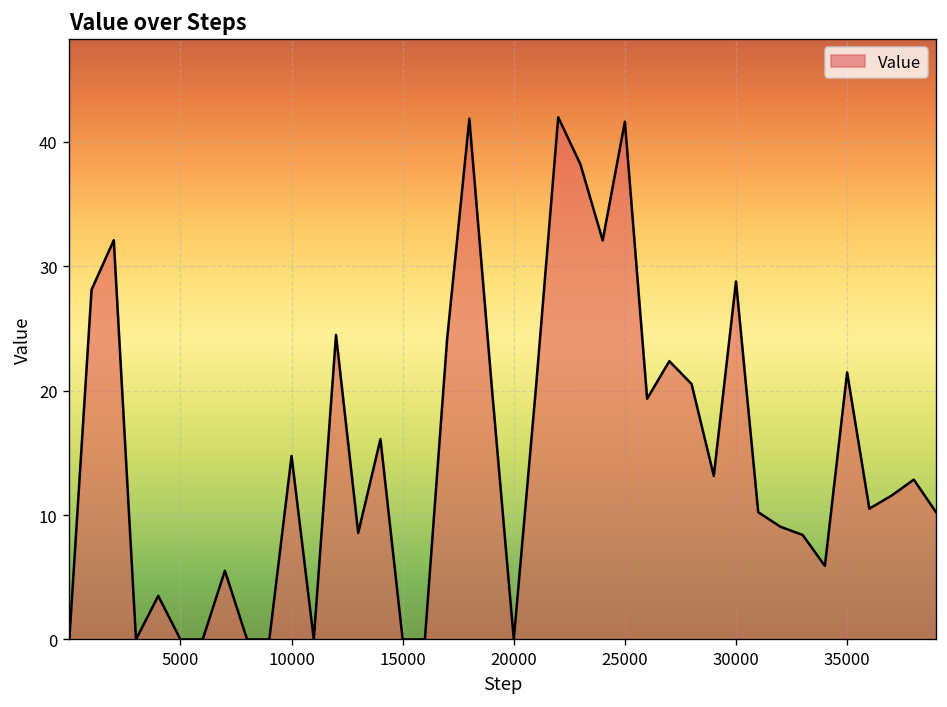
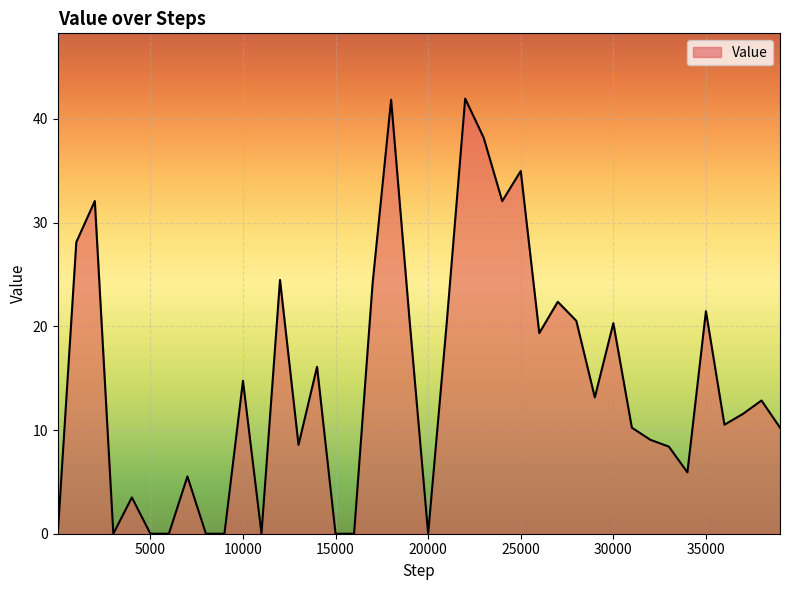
  {
    "5000": 0.0,
    "10000": 14.7,
    "15000": 0.0,
    "20000": 0.0,
-   "25000": 41.6,
-   "30000": 28.8,
+   "25000": 35.0,
+   "30000": 20.3,
    "35000": 21.5
  }
